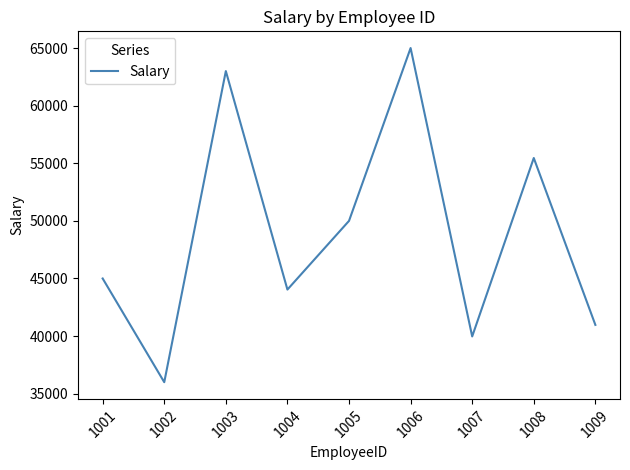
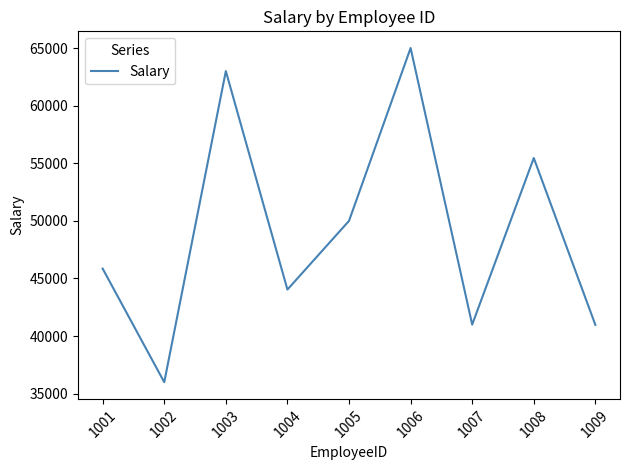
  {
-   "1001": 45000,
+   "1001": 45900,
    "1002": 36000,
    "1003": 63000,
    "1004": 44000,
    "1005": 50000,
    "1006": 65000,
-   "1007": 40000,
+   "1007": 41000,
    "1008": 55500,
    "1009": 41000
  }
